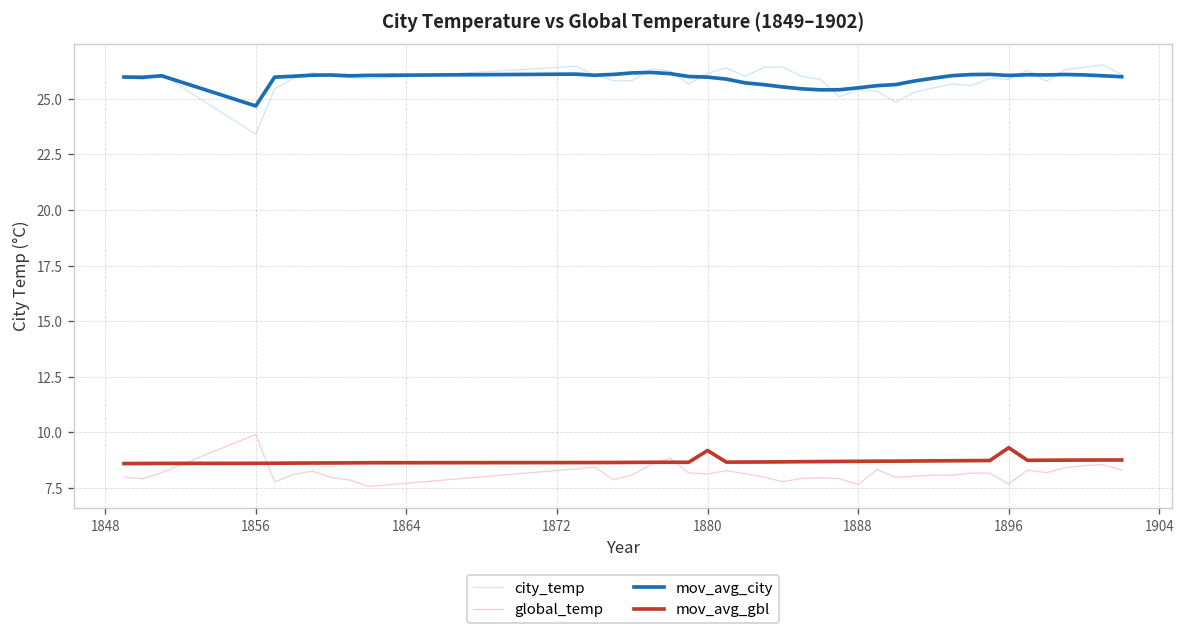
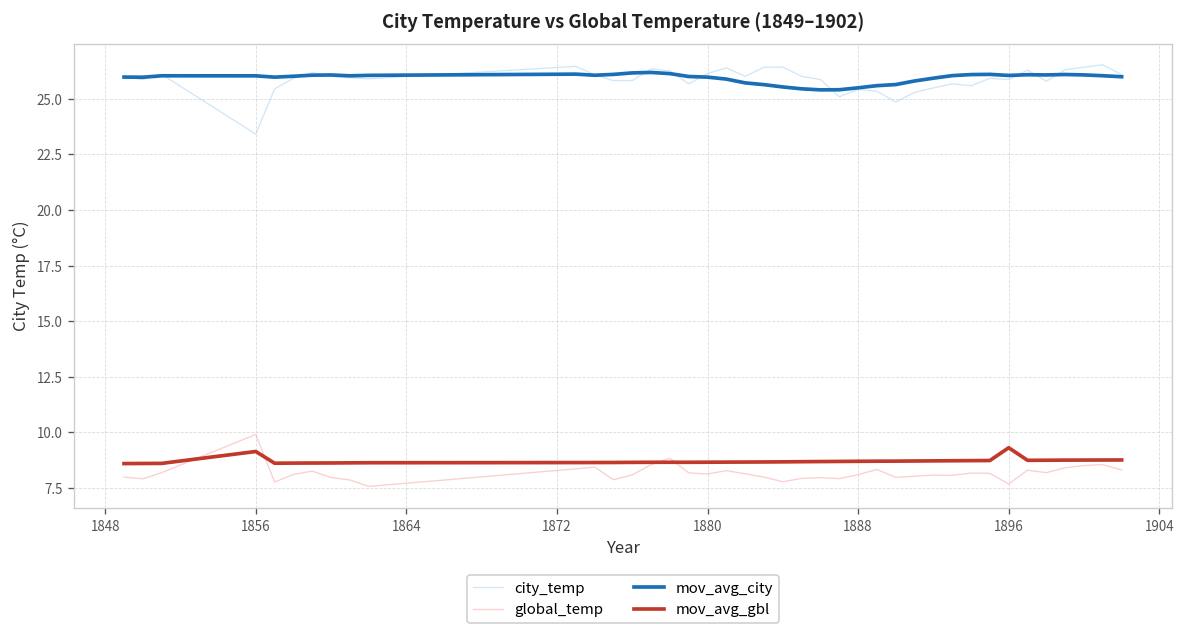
  {
    "city_temp": {
      "1856": 23.4,
      "1880": 26.1,
      "1896": 25.9
    },
    "global_temp": {
      "1856": 9.9,
      "1880": 8.1,
-     "1888": 7.7,
+     "1888": 8.1,
      "1896": 7.7
    },
    "mov_avg_city": {
-     "1856": 24.7,
+     "1856": 26.0,
      "1880": 26.0,
      "1896": 26.1
    },
    "mov_avg_gbl": {
-     "1856": 8.6,
-     "1880": 9.2,
+     "1856": 9.1,
+     "1880": 8.6,
      "1888": 8.7,
      "1896": 9.3
    }
  }
